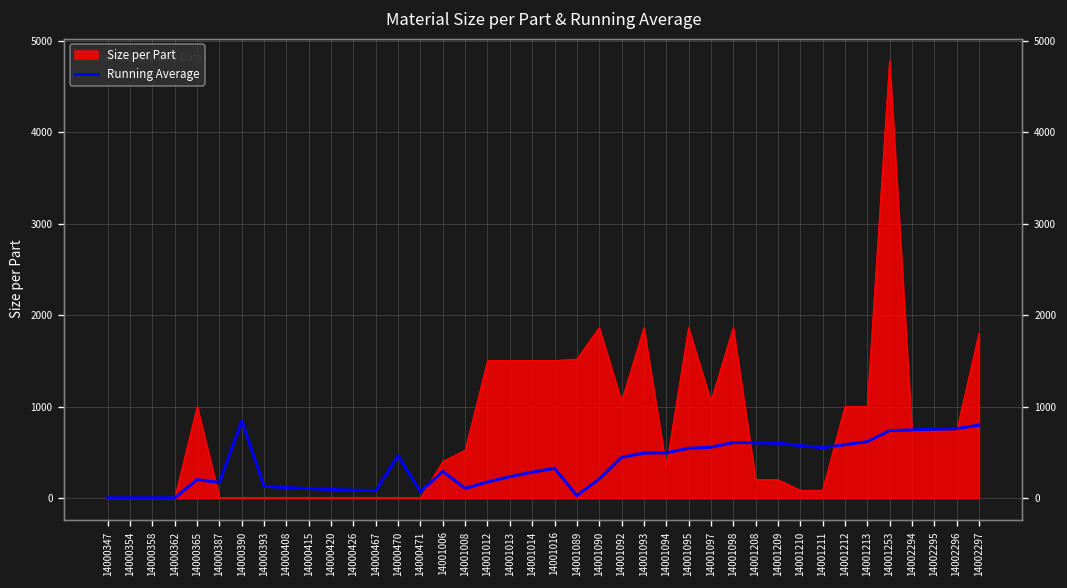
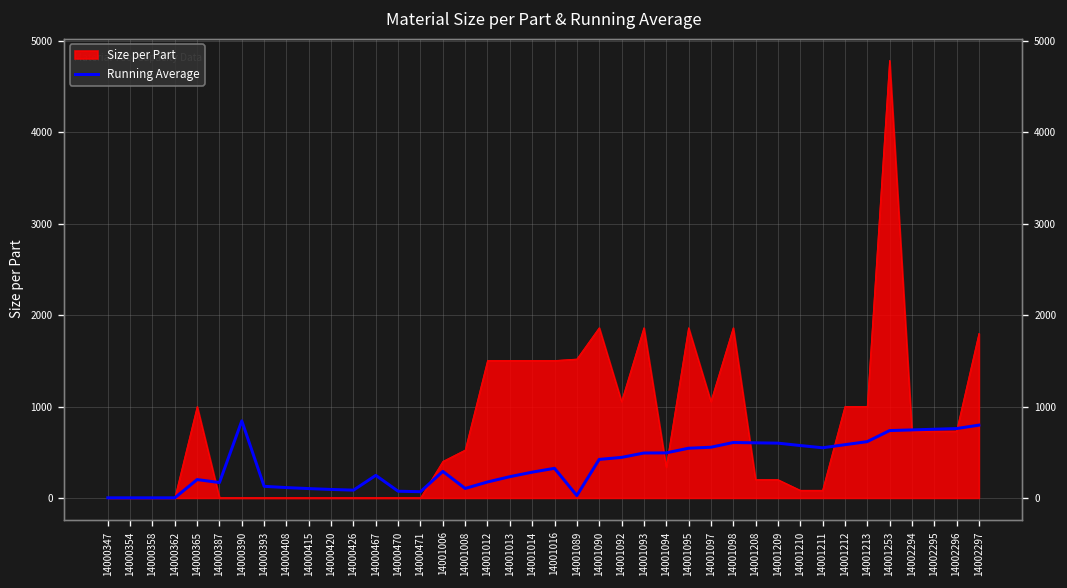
  {
    "Size per Part": {
      "14000365": 1000,
      "14000387": 0,
      "14000390": 0,
      "14000393": 0,
      "14000408": 0,
      "14000415": 0,
      "14000420": 0,
      "14000426": 0,
      "14000467": 0,
      "14000470": 0,
      "14000471": 0,
      "14001006": 400,
      "14001008": 500,
      "14001012": 1500,
      "14001013": 1500,
      "14001014": 1500,
      "14001016": 1500,
      "14001089": 1500,
      "14001090": 1900,
      "14001092": 1100,
      "14001093": 1900,
      "14001094": 300,
      "14001095": 1900,
      "14001097": 1100,
      "14001098": 1900,
      "14001208": 200,
      "14001209": 200,
      "14001210": 100,
      "14001211": 100,
      "14001212": 1000,
      "14001213": 1000,
      "14001253": 4800,
      "14002297": 1800
    },
    "Running Average": {
      "14000365": 200,
      "14000387": 200,
      "14000390": 800,
      "14000393": 100,
      "14000408": 100,
      "14000415": 100,
      "14000420": 100,
      "14000426": 100,
-     "14000467": 100,
-     "14000470": 500,
+     "14000467": 200,
+     "14000470": 100,
      "14000471": 100,
      "14001006": 300,
      "14001008": 100,
      "14001012": 200,
      "14001013": 200,
      "14001014": 300,
      "14001016": 300,
      "14001089": 0,
-     "14001090": 200,
+     "14001090": 400,
      "14001092": 400,
      "14001093": 500,
      "14001094": 500,
      "14001095": 500,
      "14001097": 600,
      "14001098": 600,
      "14001208": 600,
      "14001209": 600,
      "14001210": 600,
      "14001211": 500,
      "14001212": 600,
      "14001213": 600,
      "14001253": 700,
      "14002297": 800
    }
  }
